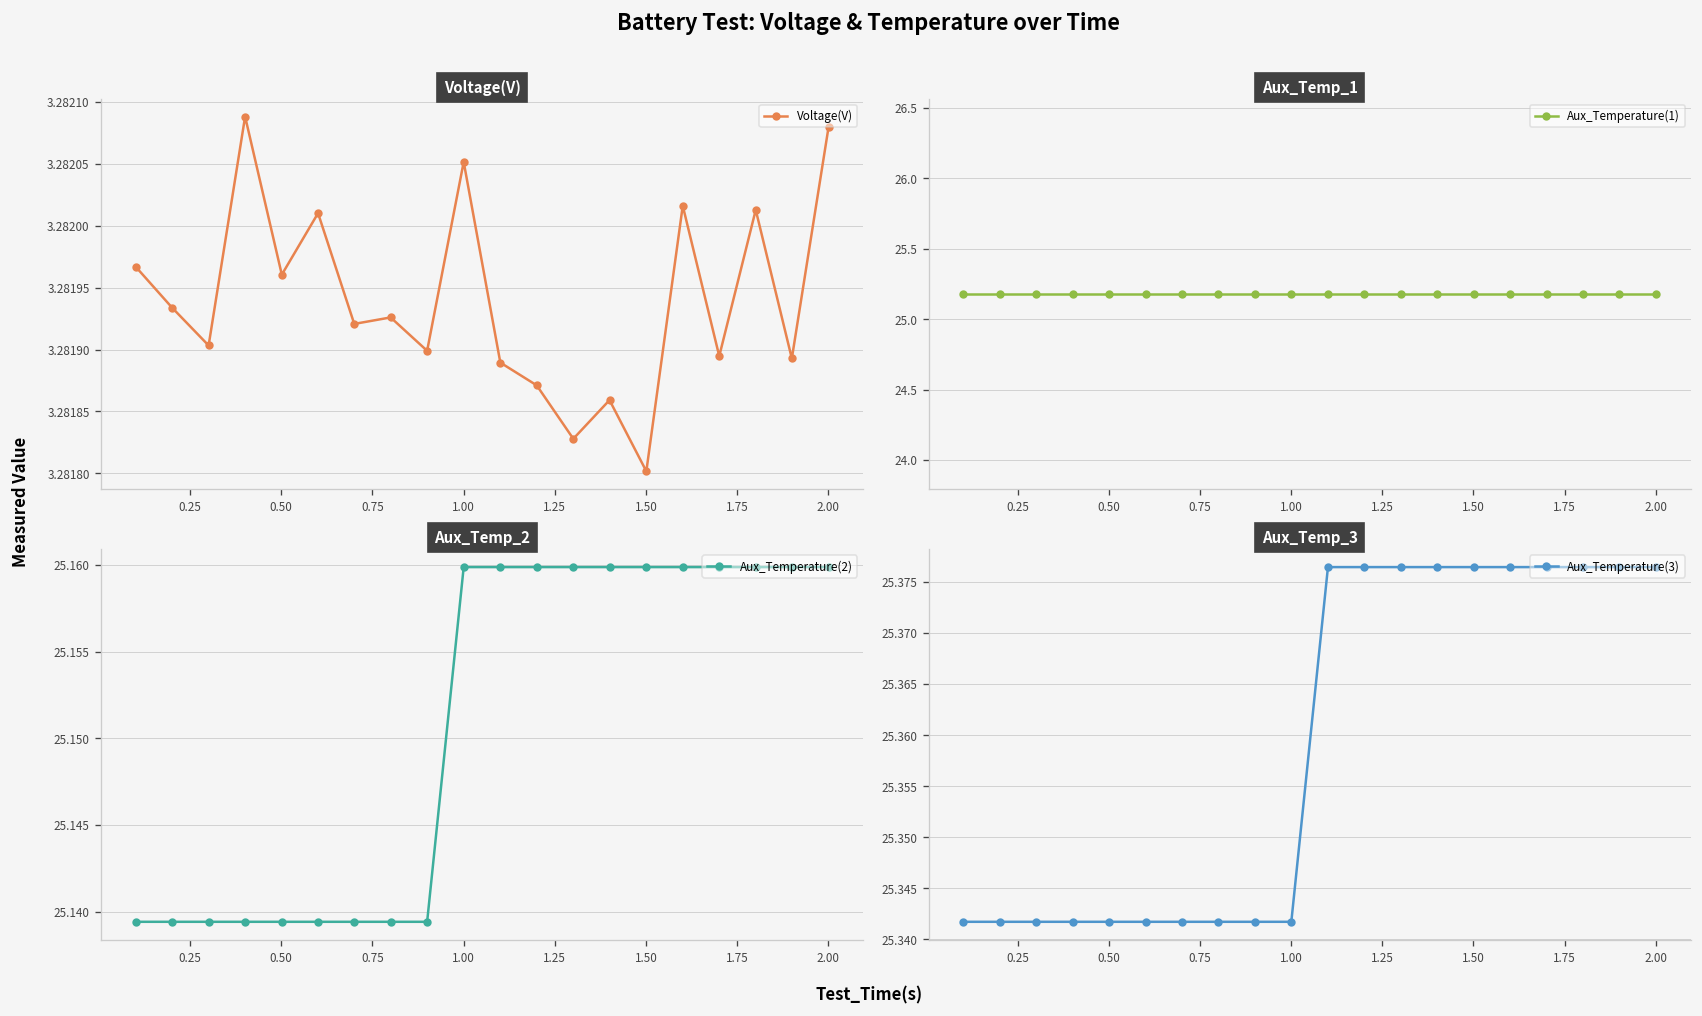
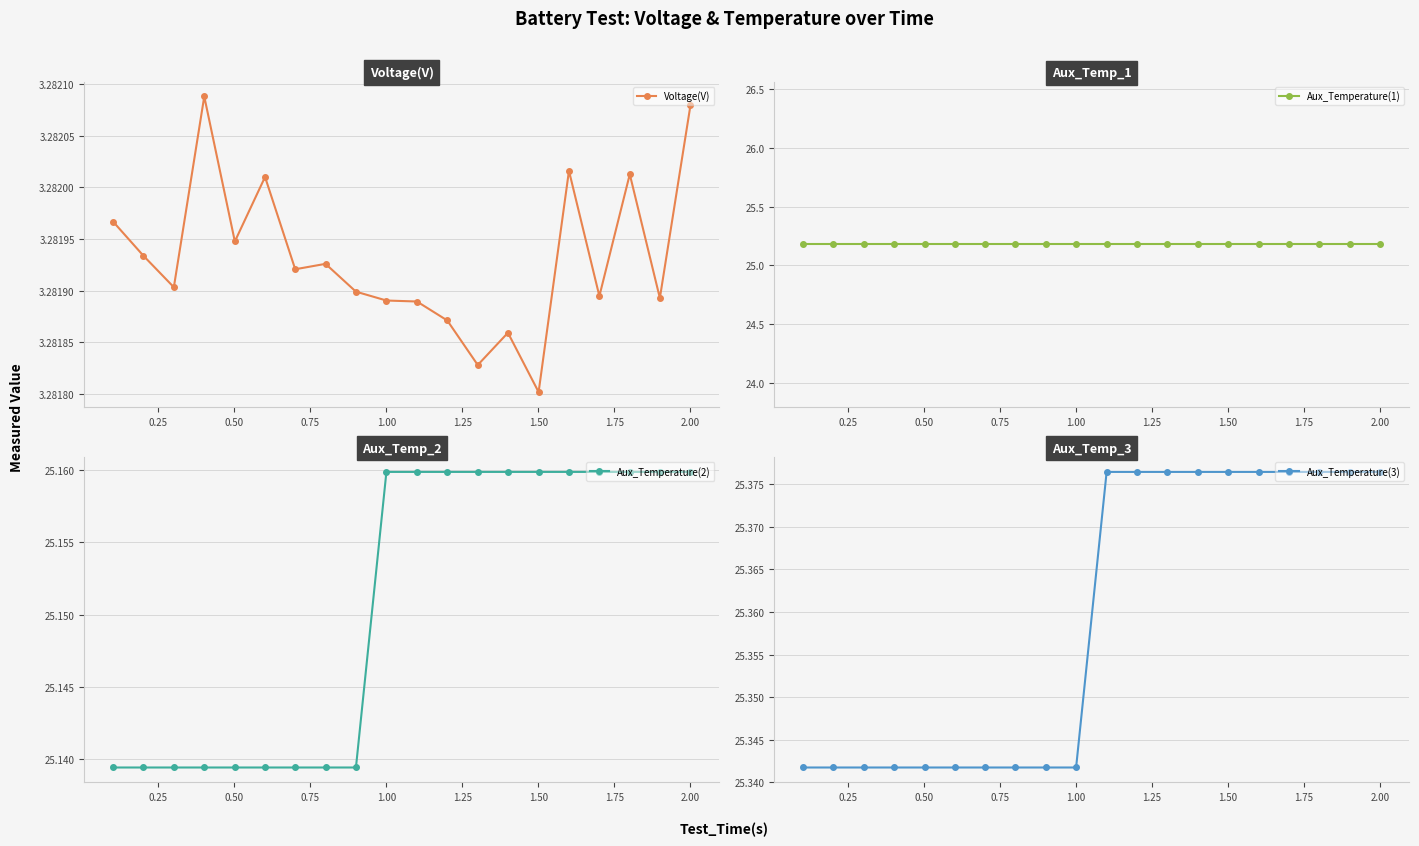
  {
    "Voltage(V)": {
-     "0.50": 3.281960,
-     "1.00": 3.282051,
+     "0.50": 3.281948,
+     "1.00": 3.281890,
      "1.50": 3.281802,
      "2.00": 3.282079
    },
    "Aux_Temp_1": {
      "0.50": 25.18,
      "1.00": 25.18,
      "1.50": 25.18,
      "2.00": 25.18
    },
    "Aux_Temp_2": {
      "0.50": 25.1394,
      "1.00": 25.1599,
      "1.50": 25.1599
    },
    "Aux_Temp_3": {
      "0.50": 25.342,
      "1.00": 25.342,
      "1.50": 25.376
    }
  }
